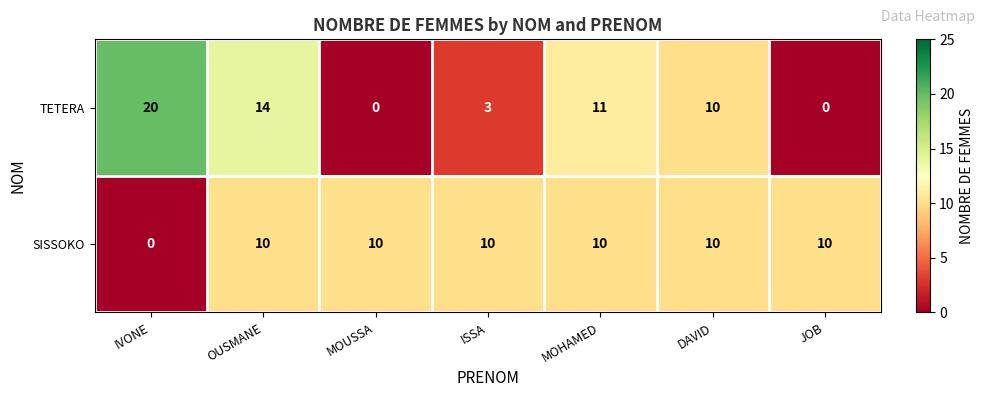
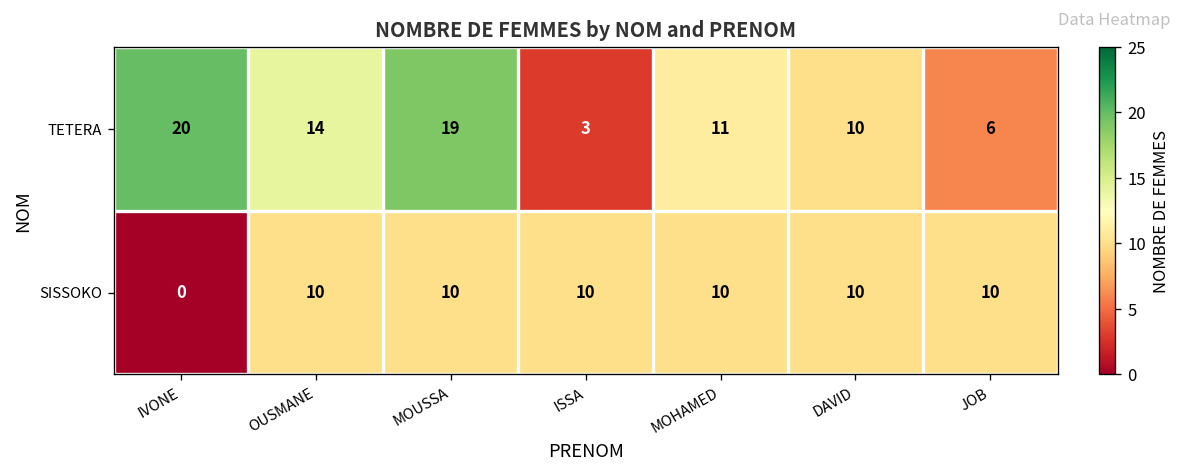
  {
    "TETERA": {
      "IVONE": 20,
      "OUSMANE": 14,
-     "MOUSSA": 0,
+     "MOUSSA": 19,
      "ISSA": 3,
      "MOHAMED": 11,
      "DAVID": 10,
-     "JOB": 0
+     "JOB": 6
    },
    "SISSOKO": {
      "IVONE": 0,
      "OUSMANE": 10,
      "MOUSSA": 10,
      "ISSA": 10,
      "MOHAMED": 10,
      "DAVID": 10,
      "JOB": 10
    }
  }
